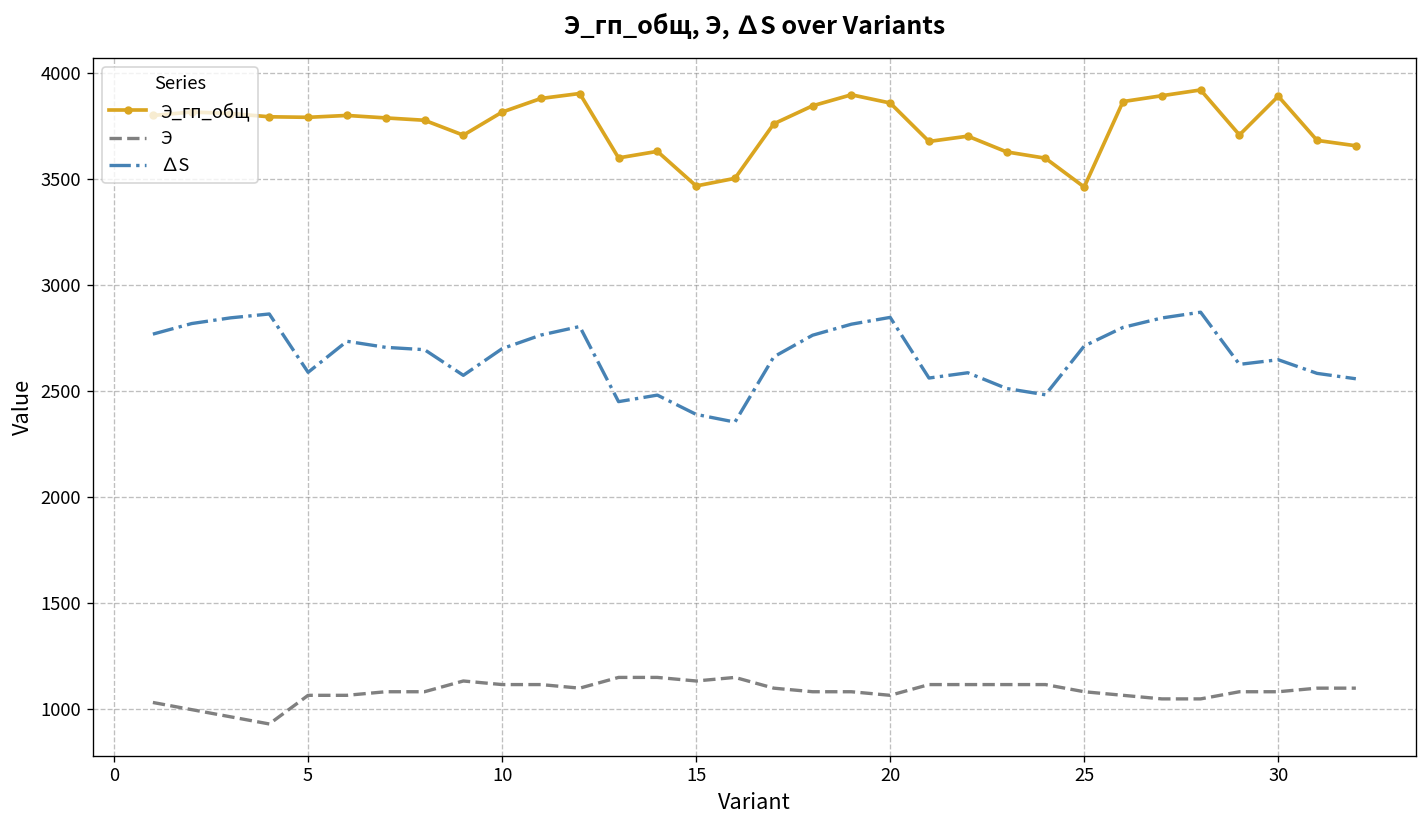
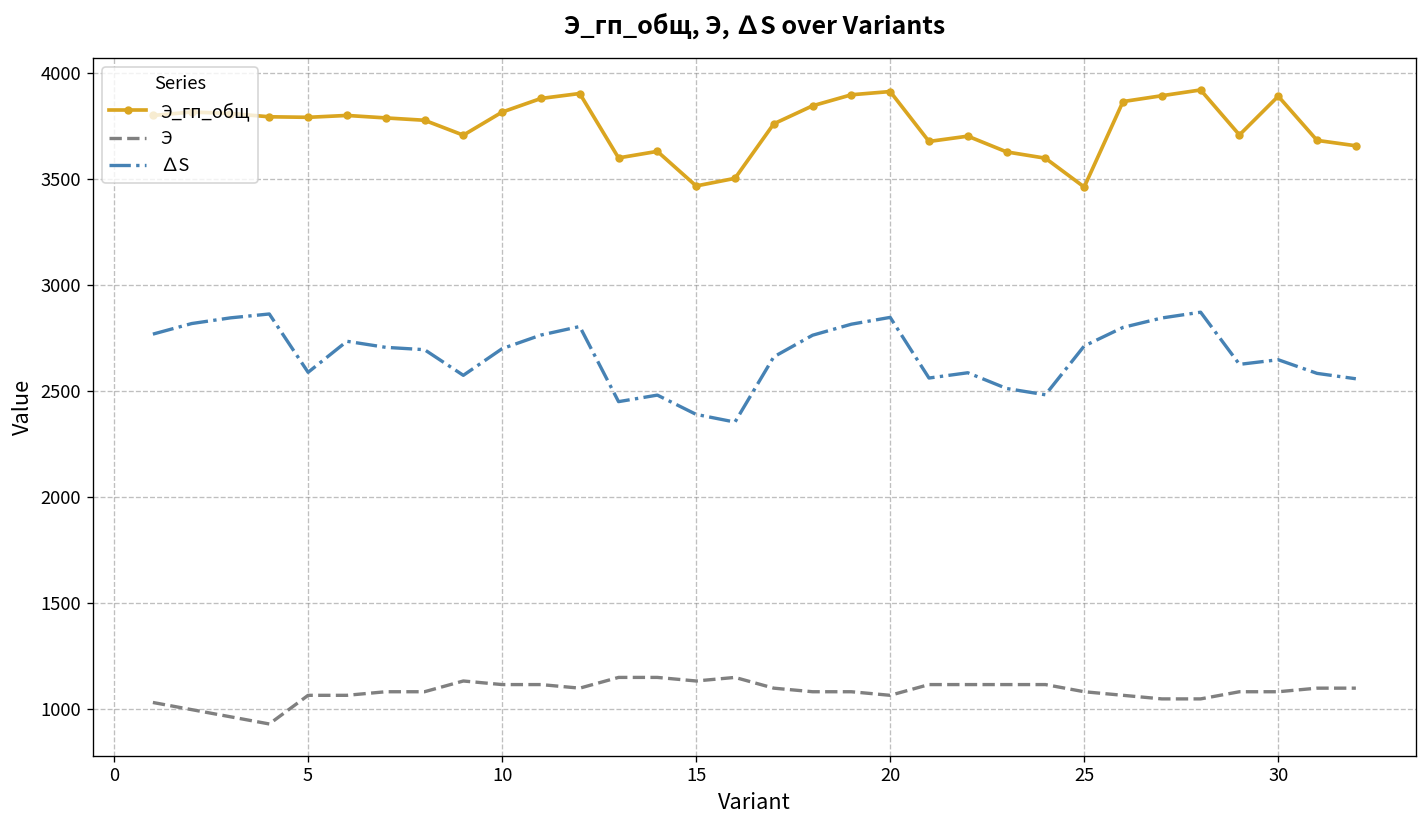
  {
    "Э_гп_общ": {
      "5": 3790,
      "10": 3820,
      "15": 3470,
-     "20": 3860,
+     "20": 3910,
      "25": 3460,
      "30": 3890
    },
    "Э": {
      "5": 1070,
      "10": 1120,
      "15": 1130,
      "20": 1070,
      "25": 1080,
      "30": 1080
    },
    "∆S": {
      "5": 2590,
      "10": 2700,
      "15": 2390,
      "20": 2850,
      "25": 2710,
      "30": 2650
    }
  }
